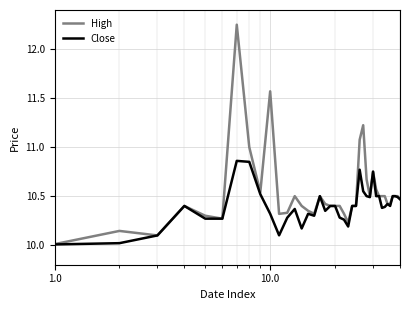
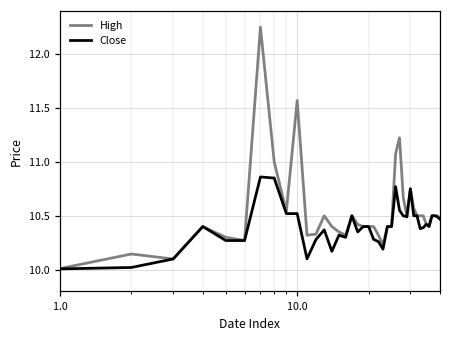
  {
    "High": {
      "10.0": 11.6
    },
    "Close": {
-     "10.0": 10.3
+     "10.0": 10.5
    }
  }
